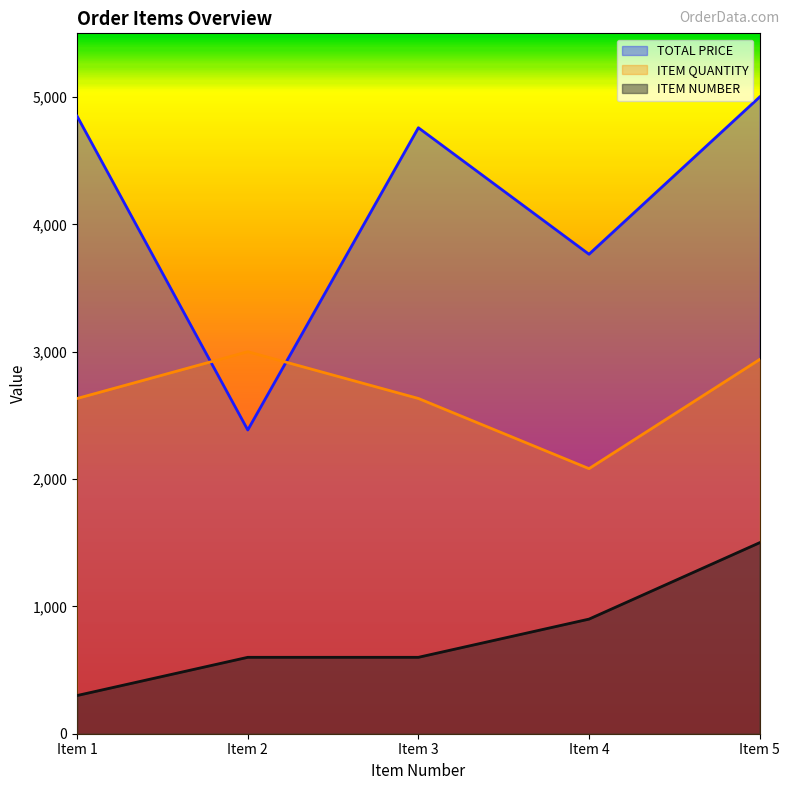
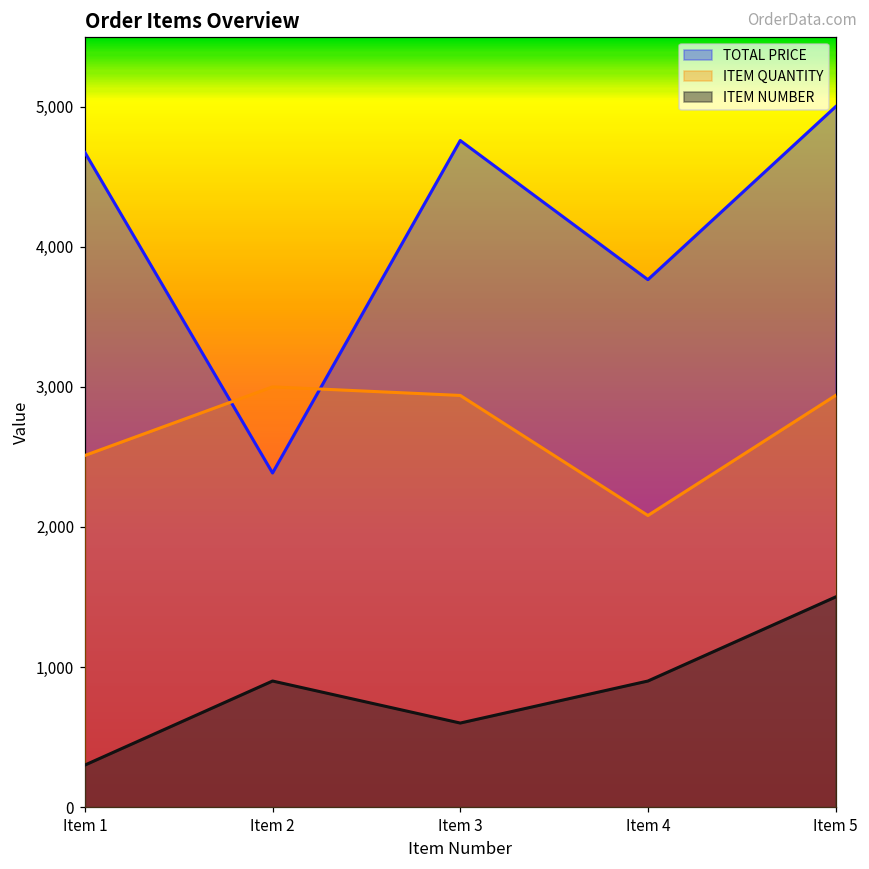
  {
    "TOTAL PRICE": {
-     "Item 1": "4,850",
+     "Item 1": "4,670",
      "Item 2": "2,390",
      "Item 3": "4,760",
      "Item 4": "3,770",
      "Item 5": "5,000"
    },
    "ITEM QUANTITY": {
-     "Item 1": "2,630",
+     "Item 1": "2,510",
      "Item 2": "3,000",
-     "Item 3": "2,630",
+     "Item 3": "2,940",
      "Item 4": "2,080",
      "Item 5": "2,940"
    },
    "ITEM NUMBER": {
      "Item 1": "300",
-     "Item 2": "600",
+     "Item 2": "900",
      "Item 3": "600",
      "Item 4": "900",
      "Item 5": "1,500"
    }
  }
